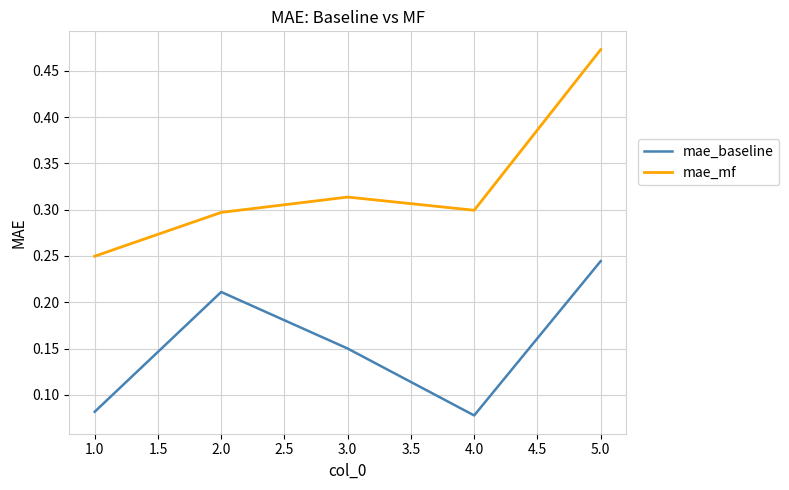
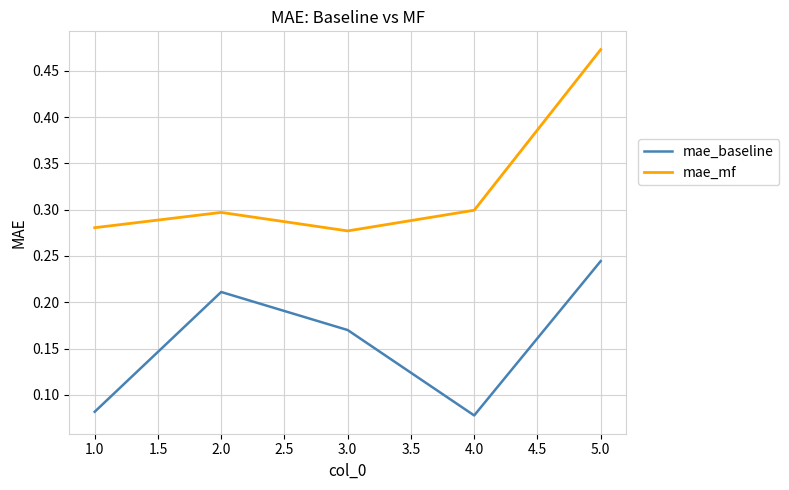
  {
    "mae_baseline": {
      "1.0": 0.08,
      "2.0": 0.21,
-     "3.0": 0.15,
+     "3.0": 0.17,
      "4.0": 0.08,
      "5.0": 0.24
    },
    "mae_mf": {
-     "1.0": 0.25,
+     "1.0": 0.28,
      "2.0": 0.30,
-     "3.0": 0.31,
+     "3.0": 0.28,
      "4.0": 0.30,
      "5.0": 0.47
    }
  }
